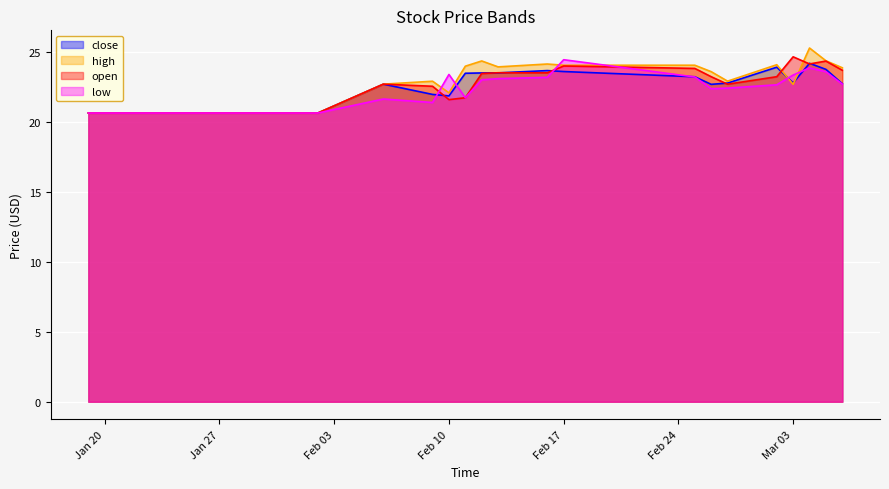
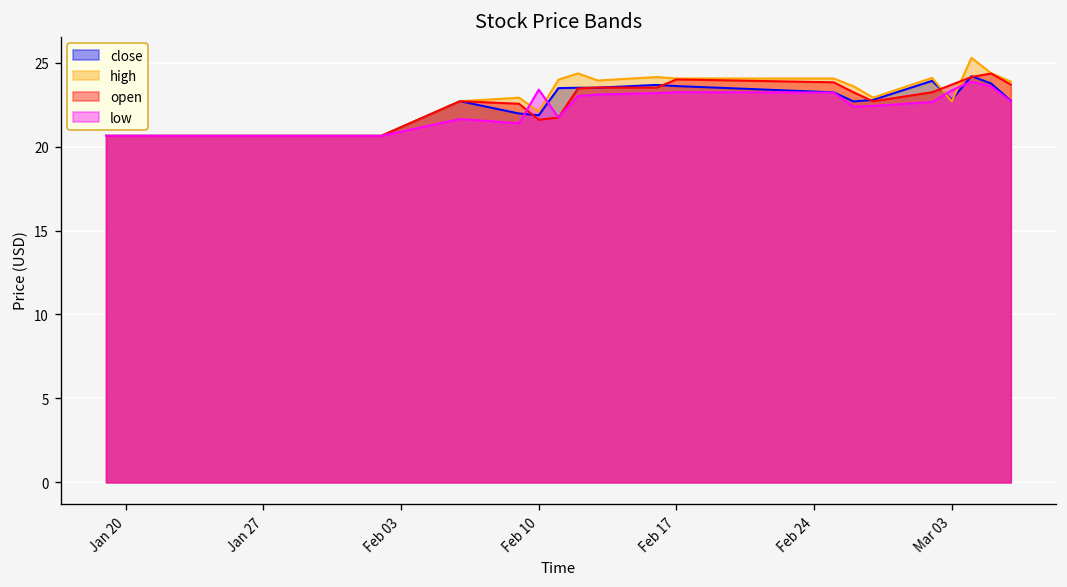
  {
    "close": {
      "Feb 10": 21.9,
      "Feb 17": 23.6
    },
    "high": {
      "Feb 10": 22.1
    },
    "open": {
      "Feb 10": 21.6,
-     "Mar 03": 24.7
+     "Mar 03": 23.7
    },
    "low": {
      "Feb 10": 23.4,
-     "Feb 17": 24.5,
+     "Feb 17": 23.2,
      "Mar 03": 23.4
    }
  }
